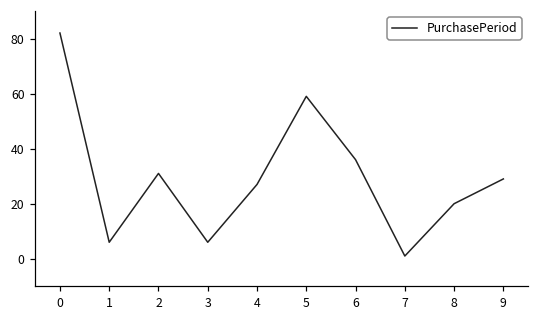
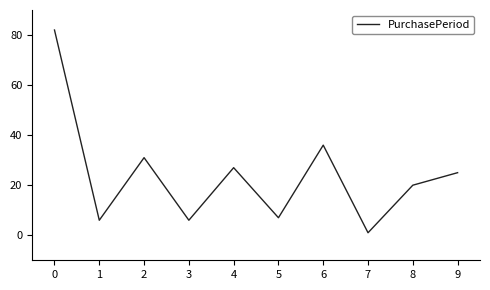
  {
    "0": 82,
    "1": 6,
    "2": 31,
    "3": 6,
    "4": 27,
-   "5": 59,
+   "5": 7,
    "6": 36,
    "7": 1,
    "8": 20,
-   "9": 29
+   "9": 25
  }
